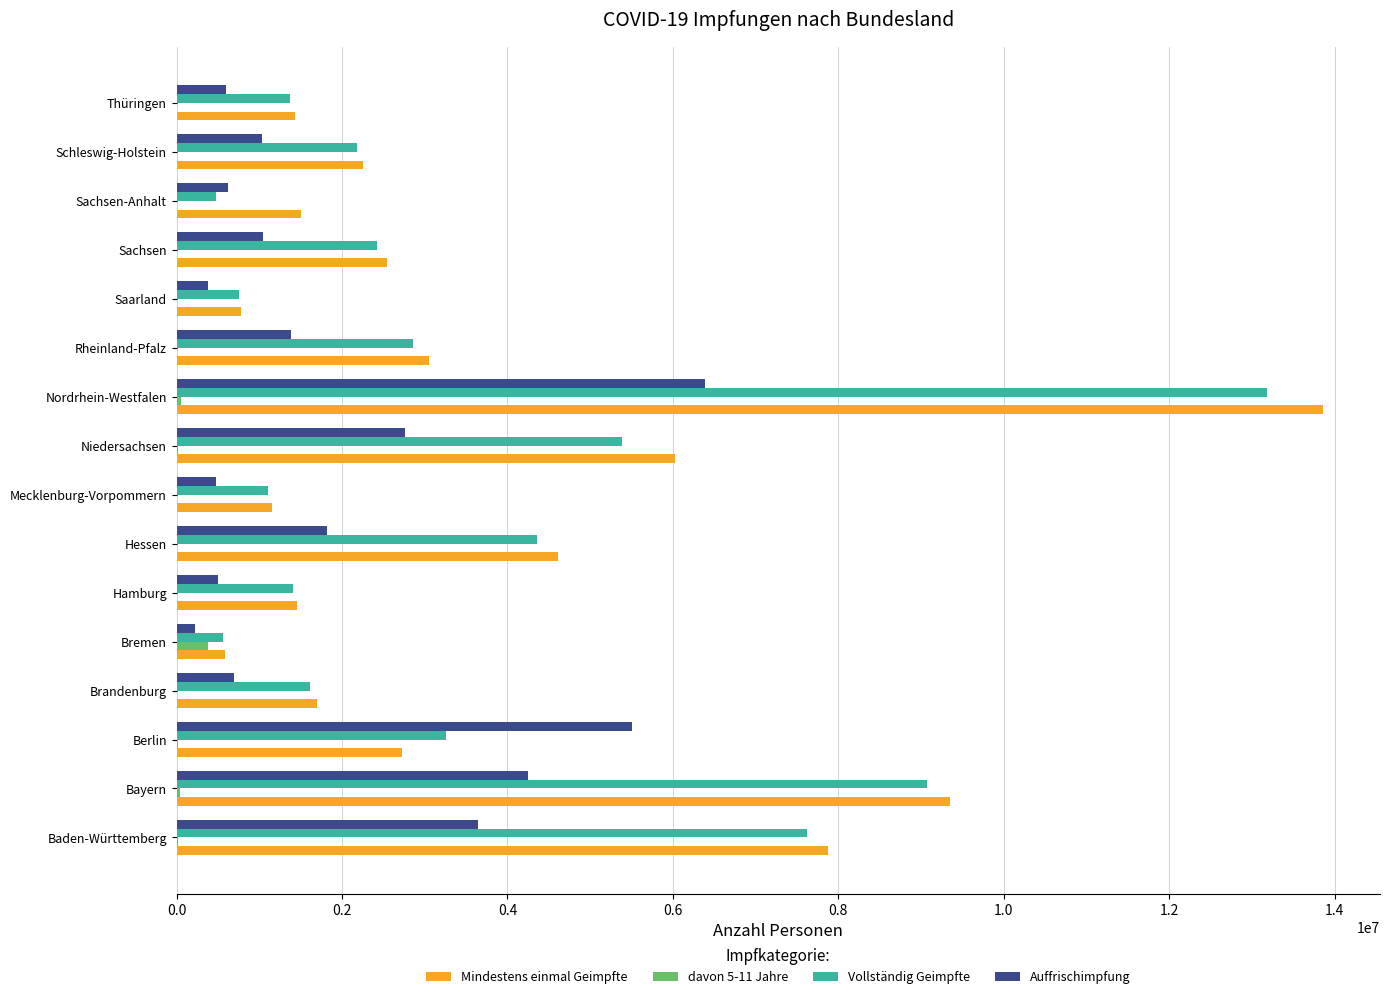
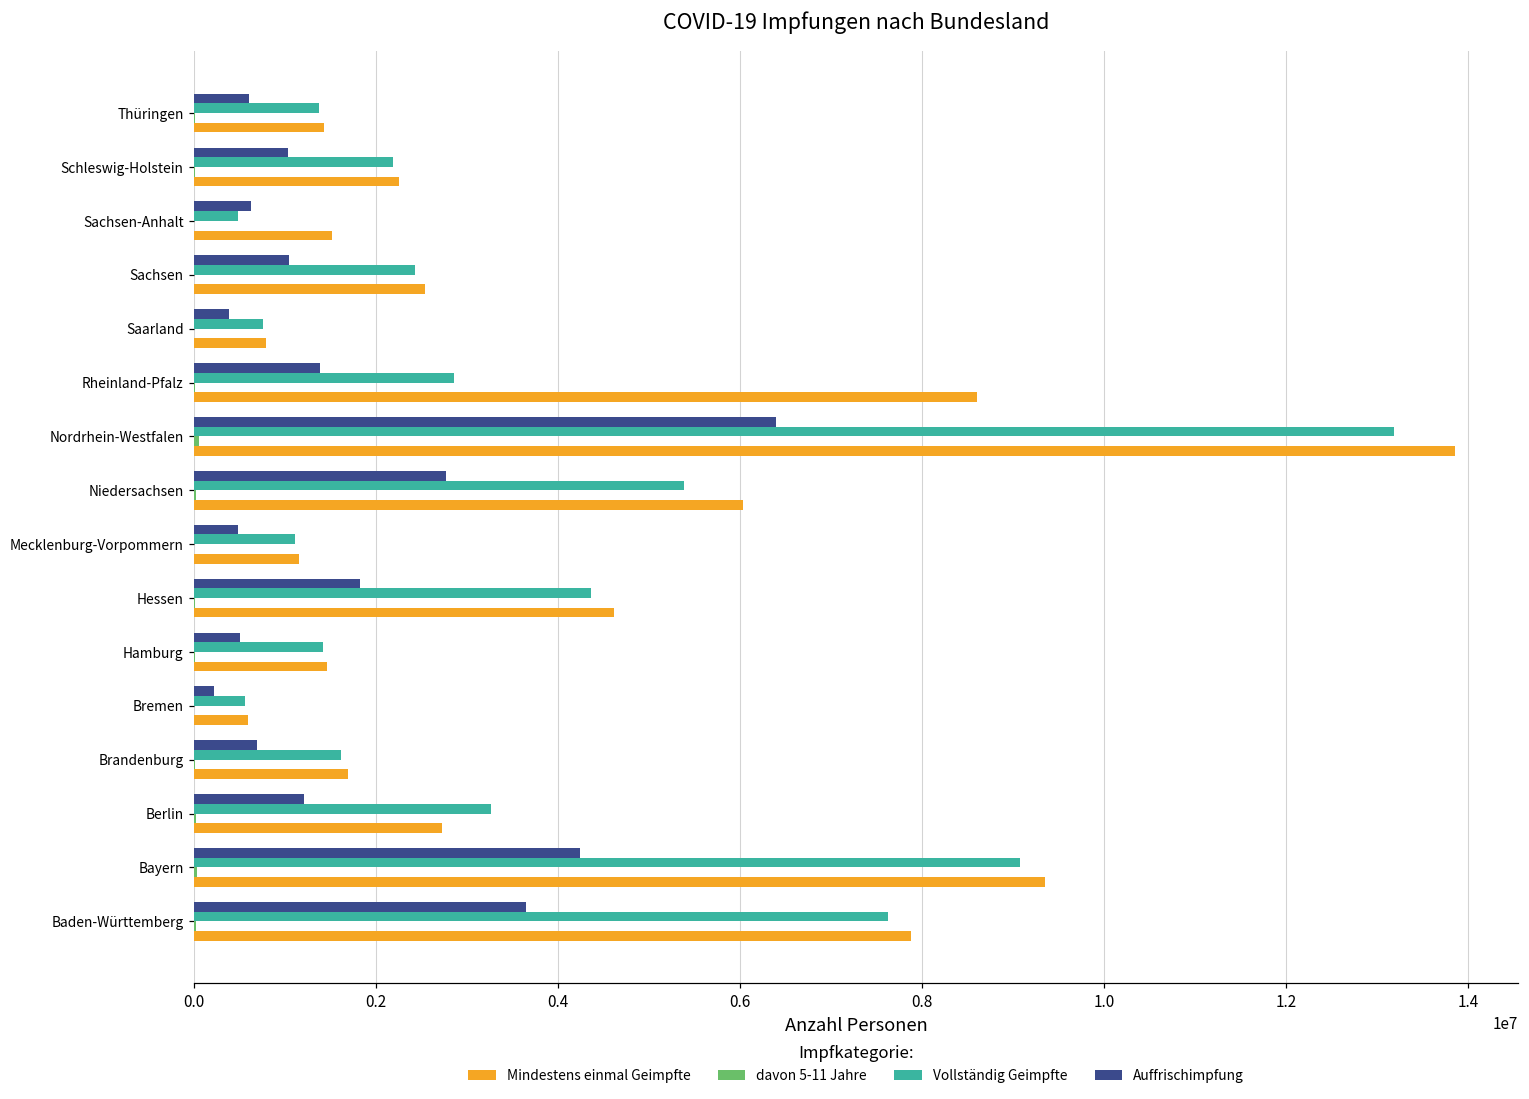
  {
    "Mindestens einmal Geimpfte": {
      "Thüringen": 1400000,
      "Schleswig-Holstein": 2300000,
      "Sachsen-Anhalt": 1500000,
      "Sachsen": 2500000,
      "Saarland": 800000,
-     "Rheinland-Pfalz": 3100000,
+     "Rheinland-Pfalz": 8600000,
      "Nordrhein-Westfalen": 13900000,
      "Niedersachsen": 6000000,
      "Mecklenburg-Vorpommern": 1200000,
      "Hessen": 4600000,
      "Hamburg": 1500000,
      "Bremen": 600000,
      "Brandenburg": 1700000,
      "Berlin": 2700000,
      "Bayern": 9400000,
      "Baden-Württemberg": 7900000
    },
    "davon 5-11 Jahre": {
      "Nordrhein-Westfalen": 100000,
-     "Bremen": 400000,
+     "Bremen": 0,
      "Bayern": 0
    },
    "Vollständig Geimpfte": {
      "Thüringen": 1400000,
      "Schleswig-Holstein": 2200000,
      "Sachsen-Anhalt": 500000,
      "Sachsen": 2400000,
      "Saarland": 800000,
      "Rheinland-Pfalz": 2900000,
      "Nordrhein-Westfalen": 13200000,
      "Niedersachsen": 5400000,
      "Mecklenburg-Vorpommern": 1100000,
      "Hessen": 4400000,
      "Hamburg": 1400000,
      "Bremen": 600000,
      "Brandenburg": 1600000,
      "Berlin": 3300000,
      "Bayern": 9100000,
      "Baden-Württemberg": 7600000
    },
    "Auffrischimpfung": {
      "Thüringen": 600000,
      "Schleswig-Holstein": 1000000,
      "Sachsen-Anhalt": 600000,
      "Sachsen": 1000000,
      "Saarland": 400000,
      "Rheinland-Pfalz": 1400000,
      "Nordrhein-Westfalen": 6400000,
      "Niedersachsen": 2800000,
      "Mecklenburg-Vorpommern": 500000,
      "Hessen": 1800000,
      "Hamburg": 500000,
      "Bremen": 200000,
      "Brandenburg": 700000,
-     "Berlin": 5500000,
+     "Berlin": 1200000,
      "Bayern": 4200000,
      "Baden-Württemberg": 3600000
    }
  }
